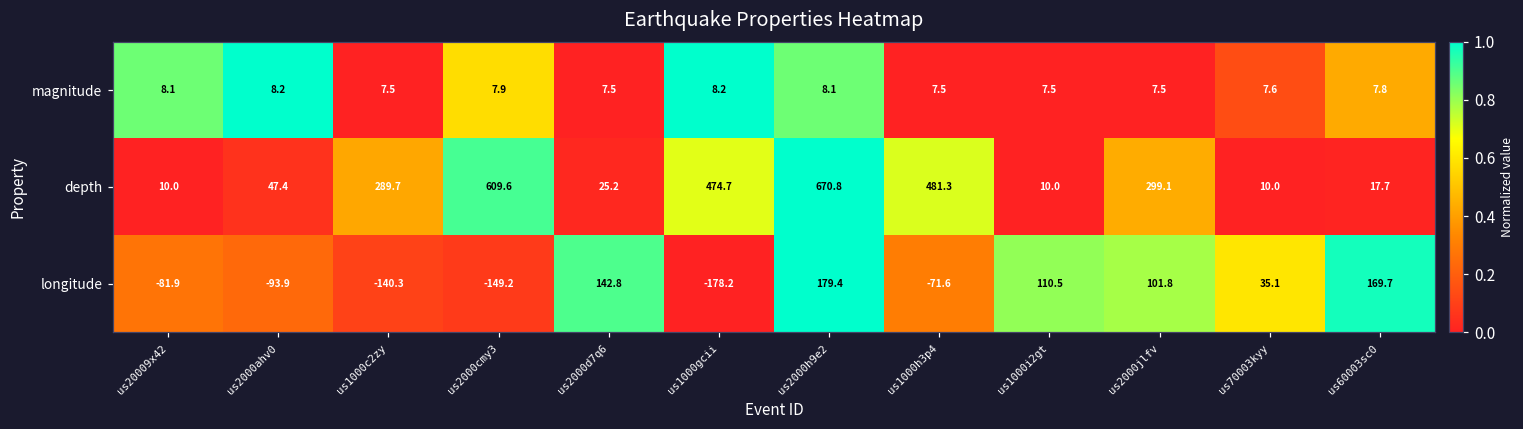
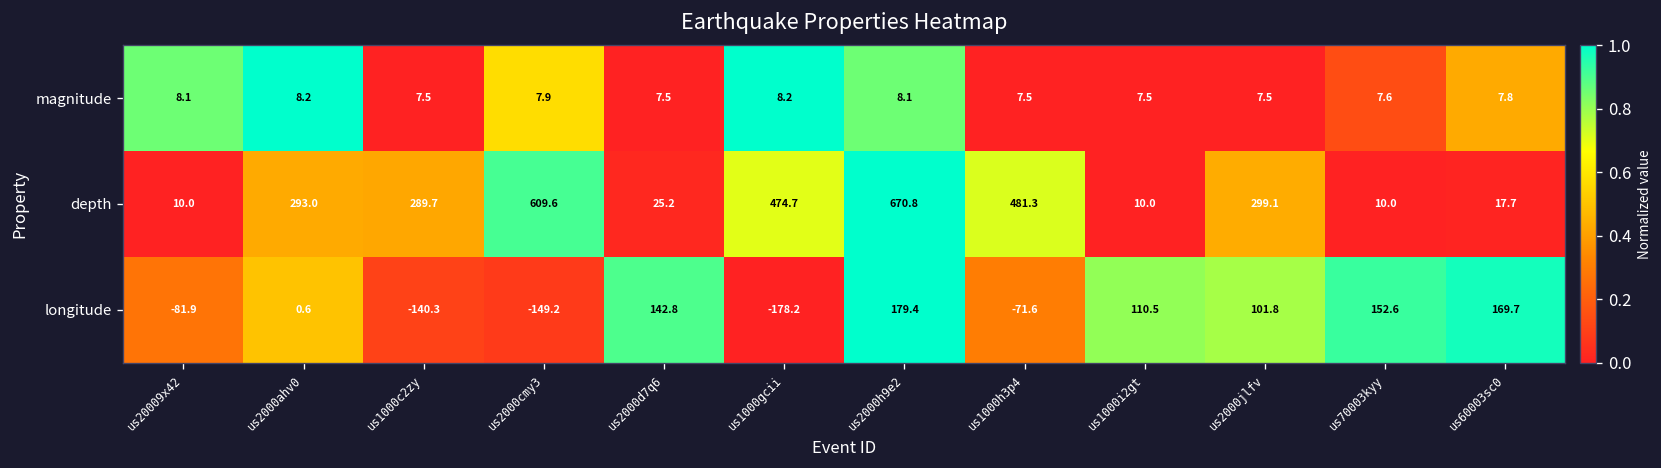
  {
    "magnitude": {
      "us20009x42": 8.1,
      "us2000ahv0": 8.2,
      "us1000c2zy": 7.5,
      "us2000cmy3": 7.9,
      "us2000d7q6": 7.5,
      "us1000gcii": 8.2,
      "us2000h9e2": 8.1,
      "us1000h3p4": 7.5,
      "us1000i2gt": 7.5,
      "us2000jlfv": 7.5,
      "us70003kyy": 7.6,
      "us60003sc0": 7.8
    },
    "depth": {
      "us20009x42": 10.0,
-     "us2000ahv0": 47.4,
+     "us2000ahv0": 293.0,
      "us1000c2zy": 289.7,
      "us2000cmy3": 609.6,
      "us2000d7q6": 25.2,
      "us1000gcii": 474.7,
      "us2000h9e2": 670.8,
      "us1000h3p4": 481.3,
      "us1000i2gt": 10.0,
      "us2000jlfv": 299.1,
      "us70003kyy": 10.0,
      "us60003sc0": 17.7
    },
    "longitude": {
      "us20009x42": -81.9,
-     "us2000ahv0": -93.9,
+     "us2000ahv0": 0.6,
      "us1000c2zy": -140.3,
      "us2000cmy3": -149.2,
      "us2000d7q6": 142.8,
      "us1000gcii": -178.2,
      "us2000h9e2": 179.4,
      "us1000h3p4": -71.6,
      "us1000i2gt": 110.5,
      "us2000jlfv": 101.8,
-     "us70003kyy": 35.1,
+     "us70003kyy": 152.6,
      "us60003sc0": 169.7
    }
  }
